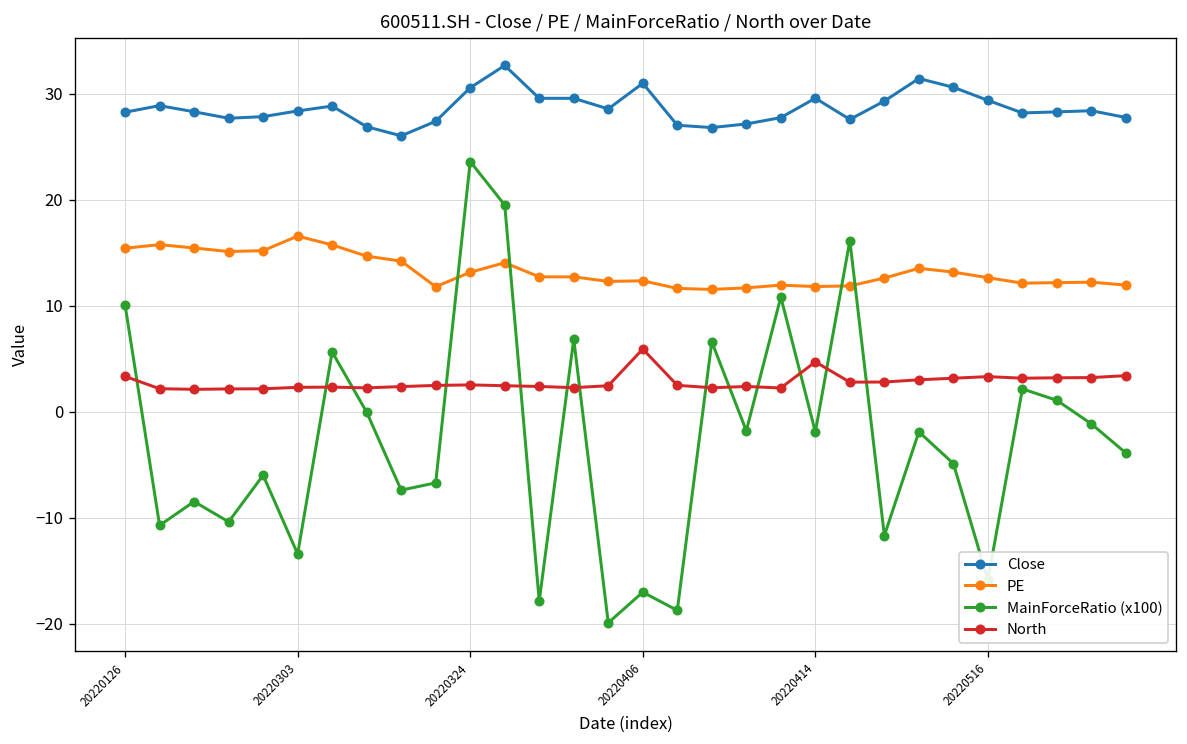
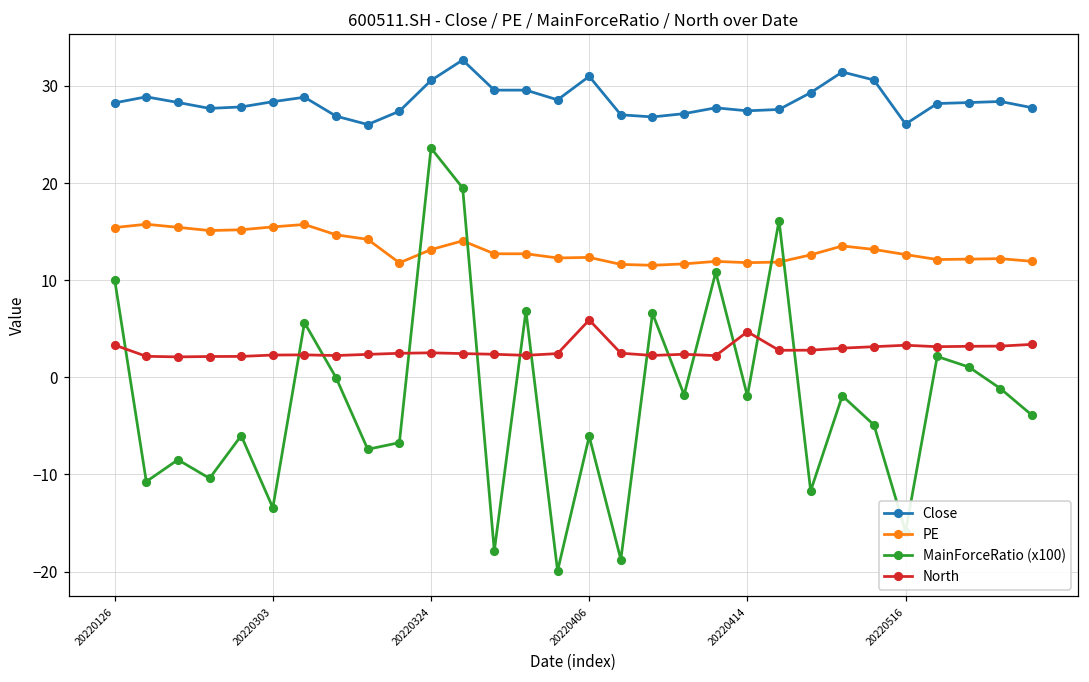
  {
    "Close": {
      "20220126": 28,
      "20220303": 28,
      "20220324": 31,
      "20220406": 31,
-     "20220414": 30,
-     "20220516": 29
+     "20220414": 27,
+     "20220516": 26
    },
    "PE": {
      "20220126": 15,
-     "20220303": 17,
+     "20220303": 15,
      "20220324": 13,
      "20220406": 12,
      "20220414": 12,
      "20220516": 13
    },
    "MainForceRatio (x100)": {
      "20220126": 10,
      "20220303": -13,
      "20220324": 24,
-     "20220406": -17,
+     "20220406": -6,
      "20220414": -2
    },
    "North": {
      "20220126": 3,
      "20220303": 2,
      "20220324": 3,
      "20220406": 6,
      "20220414": 5,
      "20220516": 3
    }
  }
